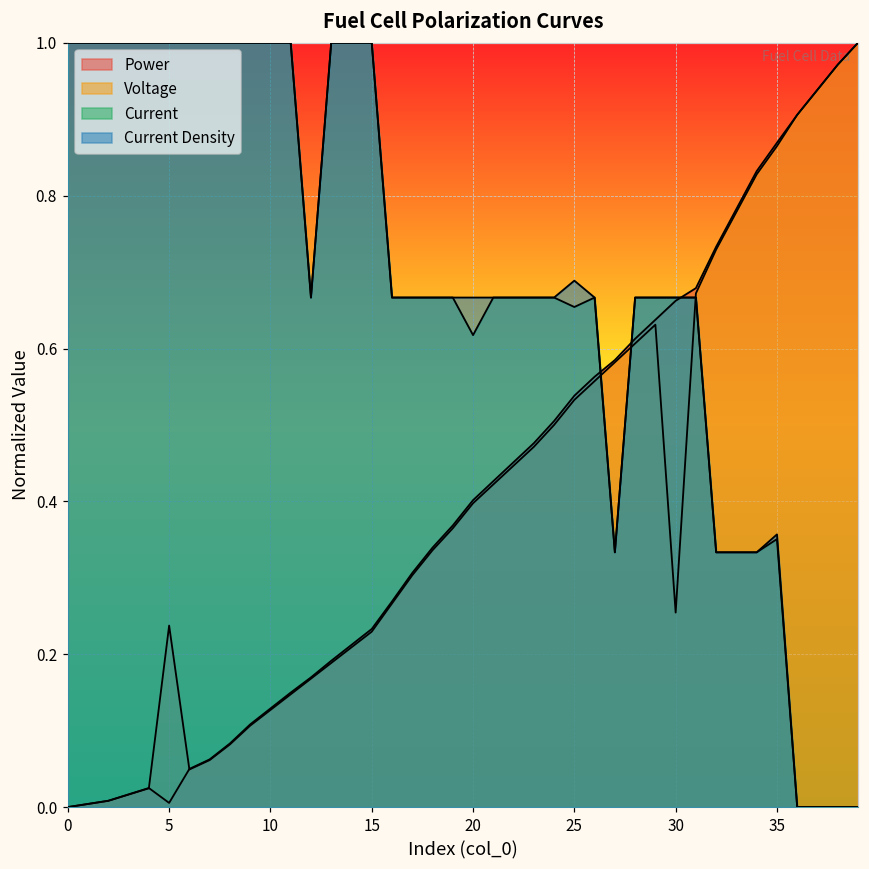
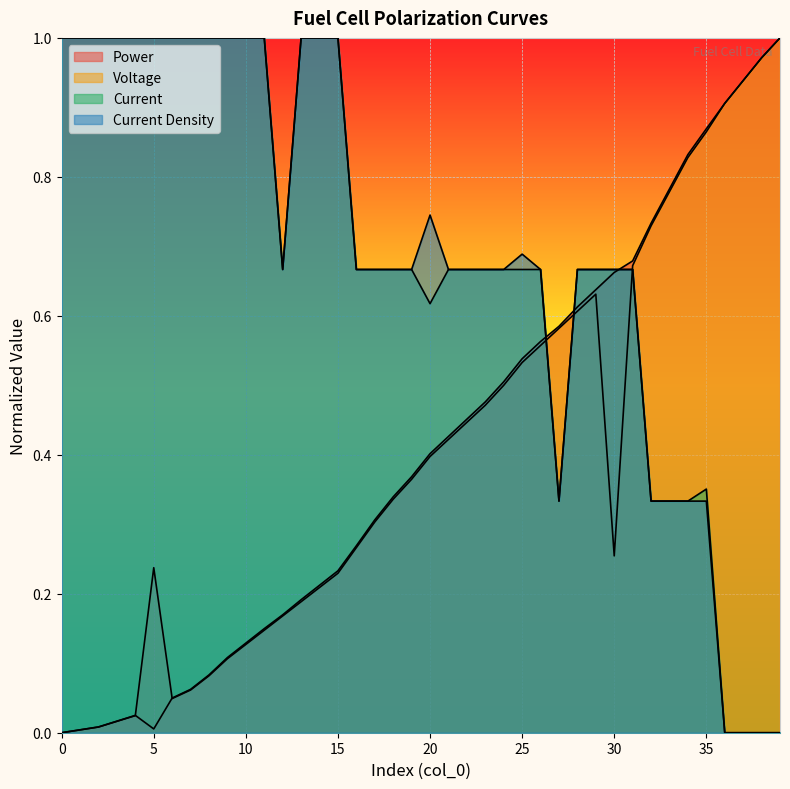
  {
    "Power": {
      "5": 0.01,
      "20": 0.40,
      "25": 0.54,
      "30": 0.66,
      "35": 0.87
    },
    "Voltage": {
      "5": 0.24,
      "20": 0.40,
      "25": 0.53,
      "30": 0.25,
      "35": 0.86
    },
    "Current": {
      "20": 0.62,
-     "25": 0.65,
+     "25": 0.67,
      "35": 0.35
    },
    "Current Density": {
-     "20": 0.67,
+     "20": 0.74,
      "25": 0.69,
-     "35": 0.36
+     "35": 0.33
    }
  }
